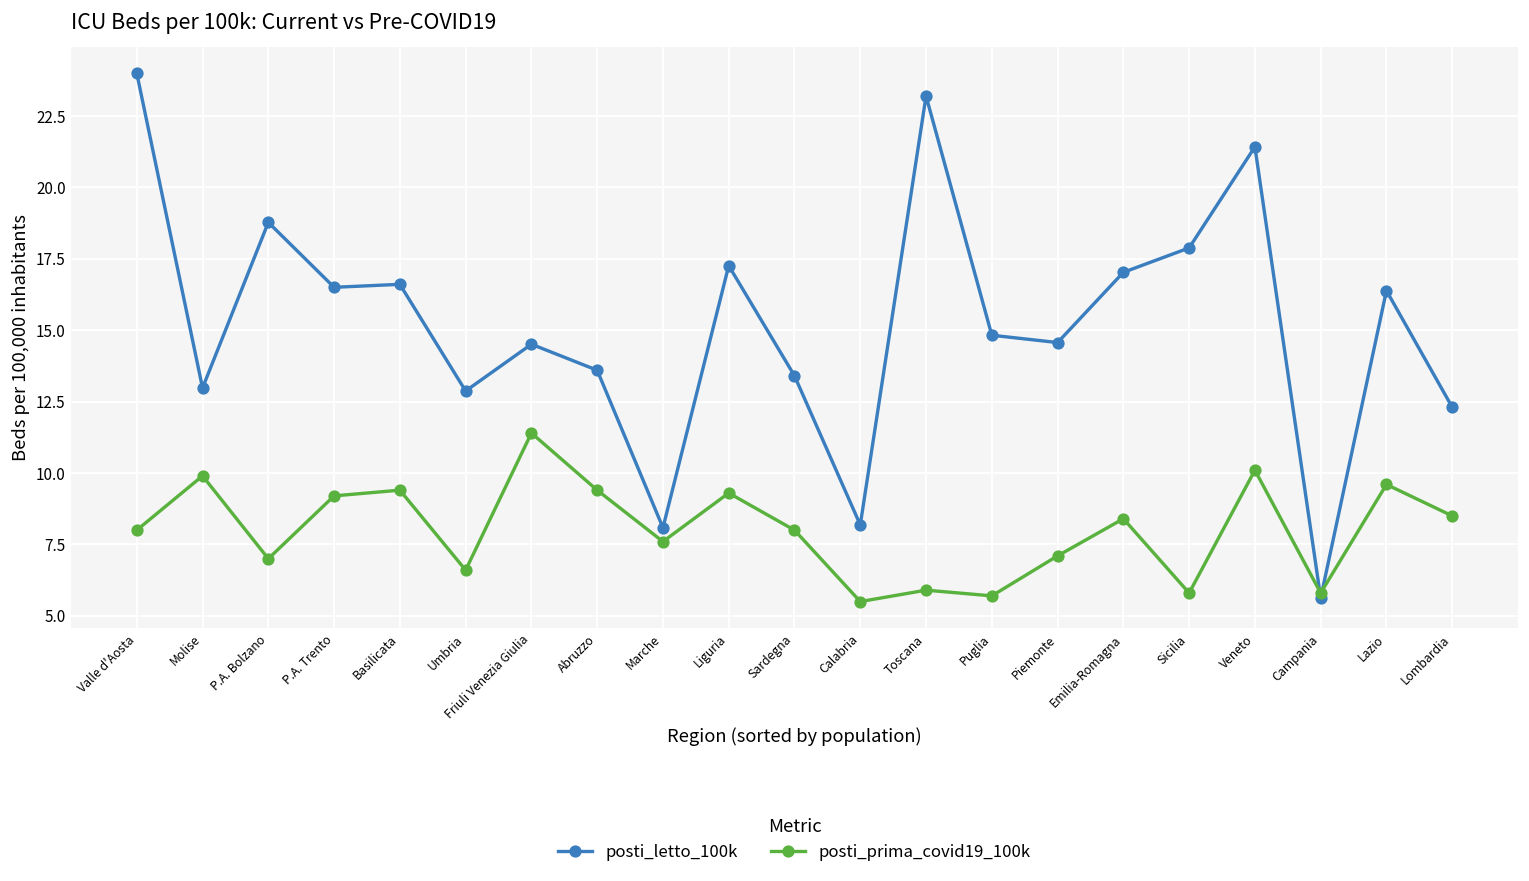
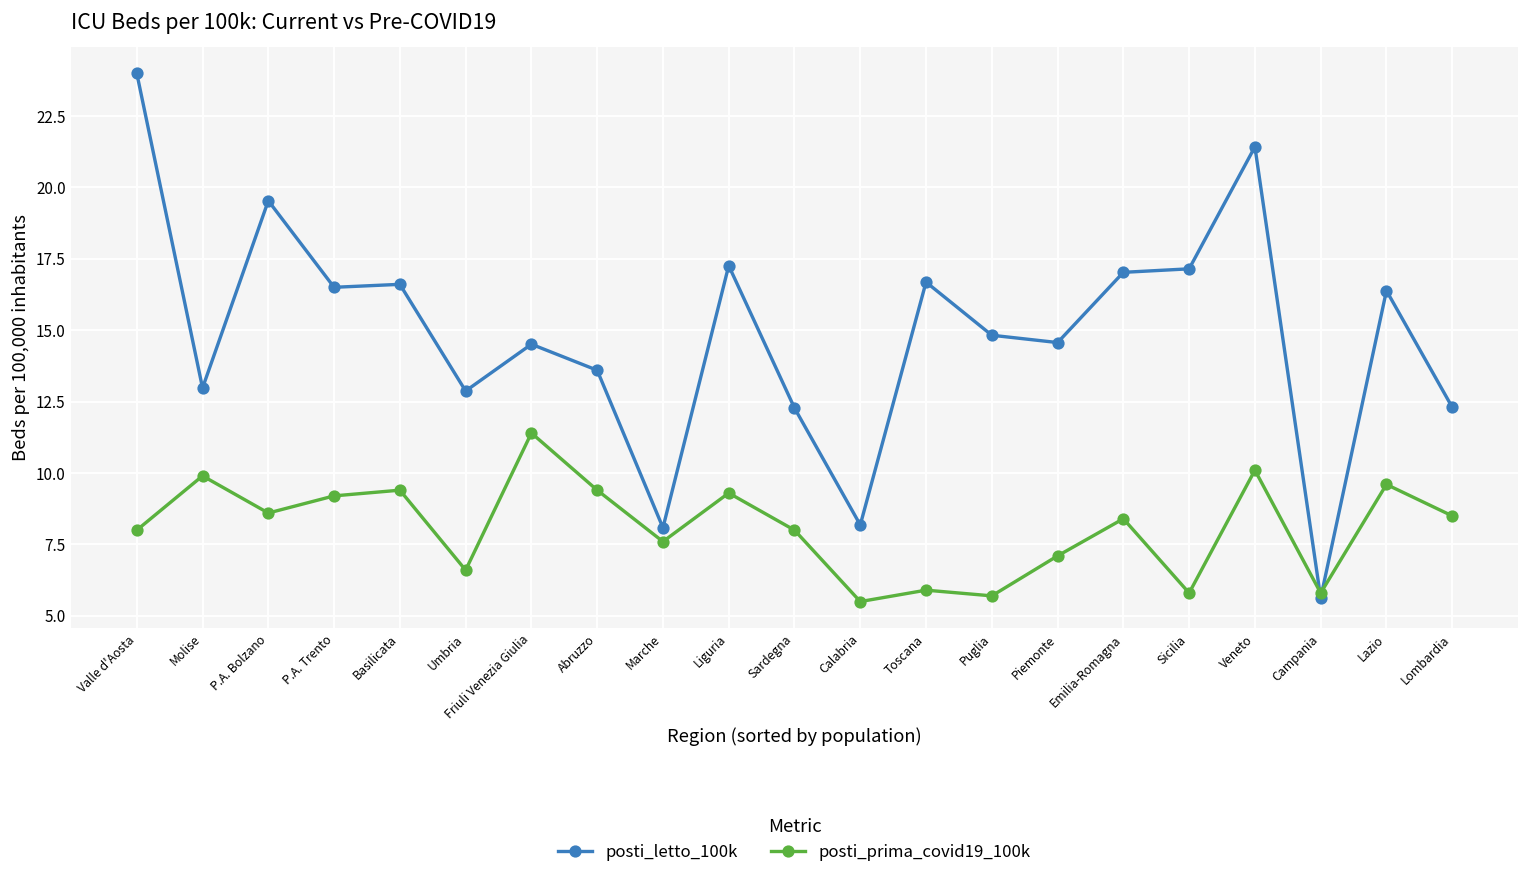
  {
    "posti_letto_100k": {
      "Valle d'Aosta": 24.0,
      "Molise": 13.0,
-     "P.A. Bolzano": 18.8,
+     "P.A. Bolzano": 19.5,
      "P.A. Trento": 16.5,
      "Basilicata": 16.6,
      "Umbria": 12.9,
      "Friuli Venezia Giulia": 14.5,
      "Abruzzo": 13.6,
      "Marche": 8.1,
      "Liguria": 17.3,
-     "Sardegna": 13.4,
+     "Sardegna": 12.3,
      "Calabria": 8.2,
-     "Toscana": 23.2,
+     "Toscana": 16.7,
      "Puglia": 14.8,
      "Piemonte": 14.6,
      "Emilia-Romagna": 17.0,
-     "Sicilia": 17.9,
+     "Sicilia": 17.1,
      "Veneto": 21.4,
      "Campania": 5.6,
      "Lazio": 16.4,
      "Lombardia": 12.3
    },
    "posti_prima_covid19_100k": {
      "Valle d'Aosta": 8.0,
      "Molise": 9.9,
-     "P.A. Bolzano": 7.0,
+     "P.A. Bolzano": 8.6,
      "P.A. Trento": 9.2,
      "Basilicata": 9.4,
      "Umbria": 6.6,
      "Friuli Venezia Giulia": 11.4,
      "Abruzzo": 9.4,
      "Marche": 7.6,
      "Liguria": 9.3,
      "Sardegna": 8.0,
      "Calabria": 5.5,
      "Toscana": 5.9,
      "Puglia": 5.7,
      "Piemonte": 7.1,
      "Emilia-Romagna": 8.4,
      "Sicilia": 5.8,
      "Veneto": 10.1,
      "Campania": 5.8,
      "Lazio": 9.6,
      "Lombardia": 8.5
    }
  }
